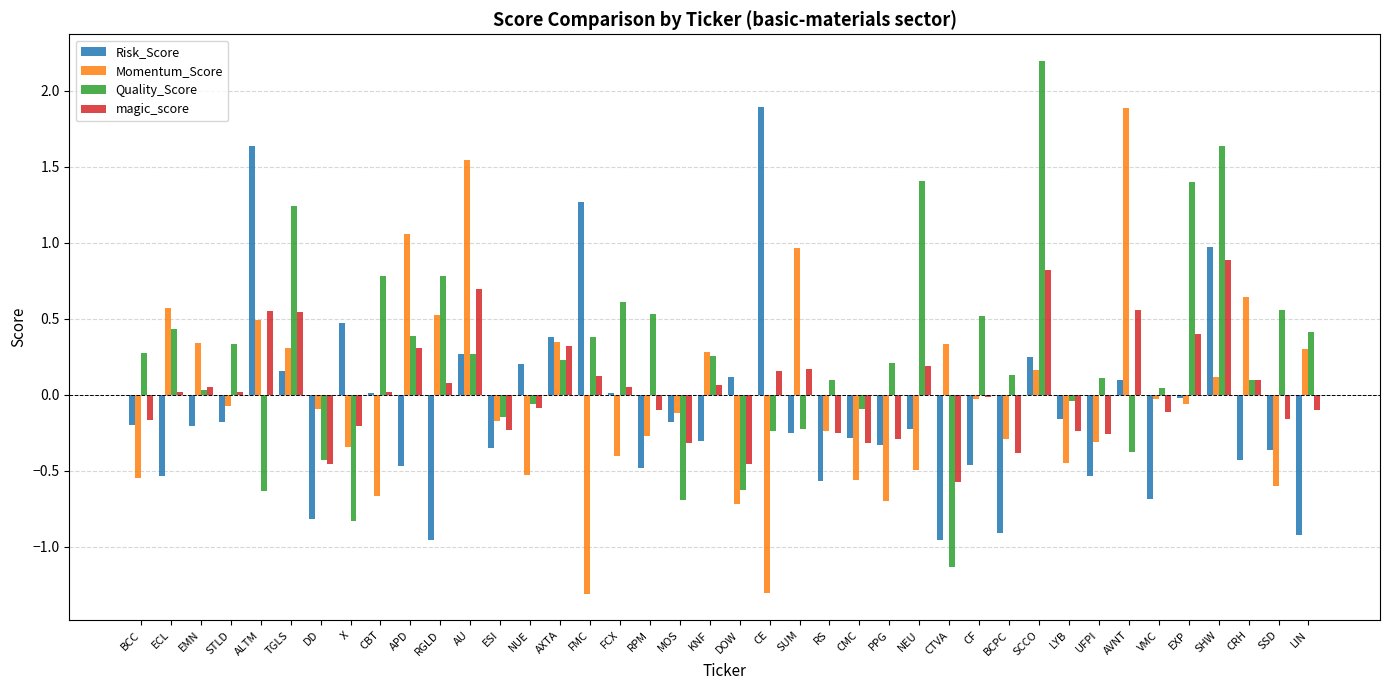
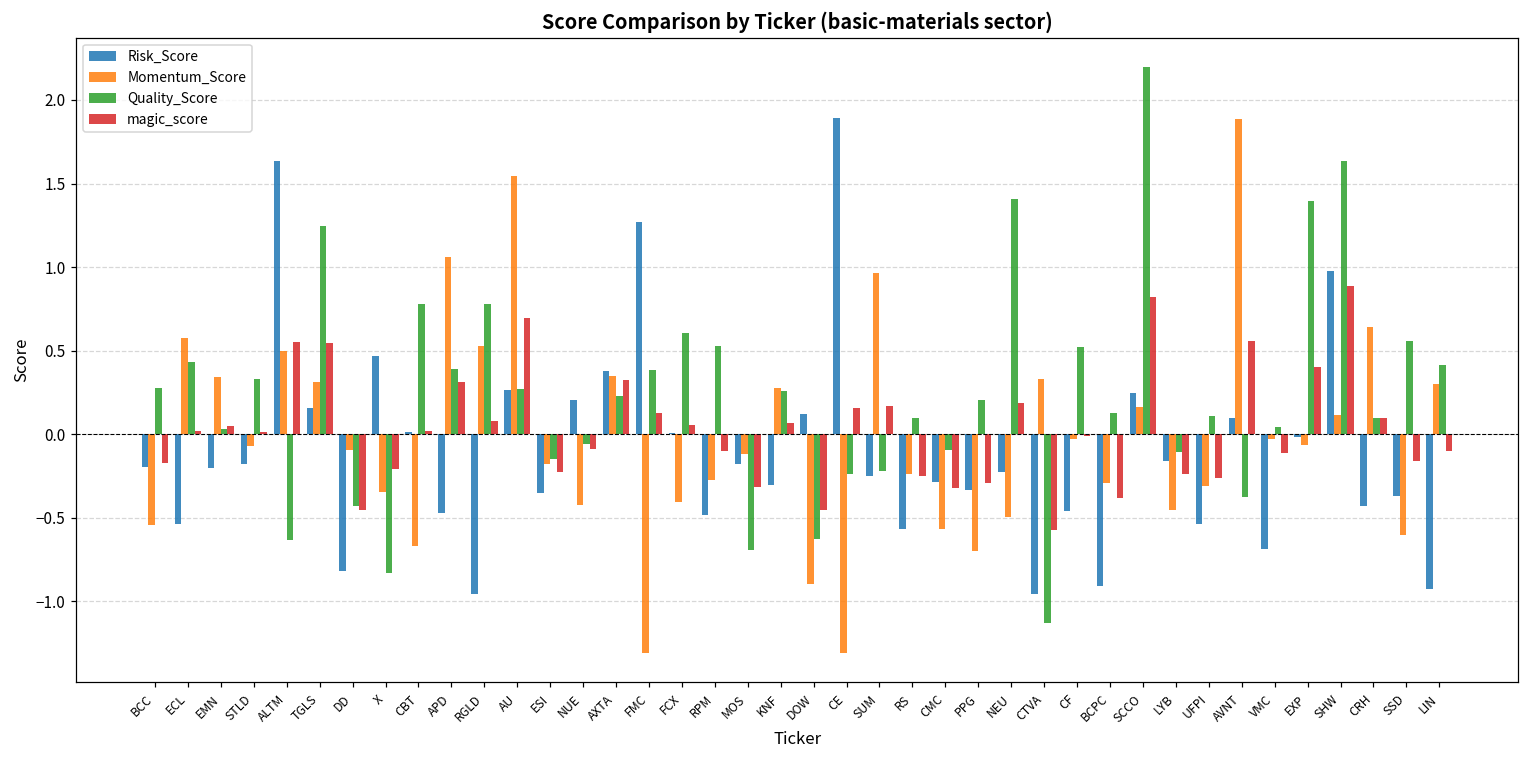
  {
    "Risk_Score": {
      "BCC": -0.20,
      "ECL": -0.54,
      "EMN": -0.20,
      "STLD": -0.18,
      "ALTM": 1.63,
      "TGLS": 0.16,
      "DD": -0.82,
      "X": 0.47,
      "APD": -0.47,
      "RGLD": -0.96,
      "AU": 0.27,
      "ESI": -0.35,
      "NUE": 0.20,
      "AXTA": 0.38,
      "FMC": 1.27,
      "RPM": -0.48,
      "MOS": -0.18,
      "KNF": -0.31,
      "DOW": 0.12,
      "CE": 1.89,
      "SUM": -0.25,
      "RS": -0.57,
      "CMC": -0.28,
      "PPG": -0.33,
      "NEU": -0.22,
      "CTVA": -0.96,
      "CF": -0.46,
      "BCPC": -0.91,
      "SCCO": 0.25,
      "LYB": -0.16,
      "UFPI": -0.53,
      "AVNT": 0.10,
      "VMC": -0.69,
      "EXP": -0.02,
      "SHW": 0.97,
      "CRH": -0.43,
      "SSD": -0.37,
      "LIN": -0.92
    },
    "Momentum_Score": {
      "BCC": -0.54,
      "ECL": 0.57,
      "EMN": 0.34,
      "STLD": -0.07,
      "ALTM": 0.50,
      "TGLS": 0.31,
      "DD": -0.10,
      "X": -0.34,
      "CBT": -0.67,
      "APD": 1.06,
      "RGLD": 0.53,
      "AU": 1.54,
      "ESI": -0.18,
-     "NUE": -0.53,
+     "NUE": -0.42,
      "AXTA": 0.35,
      "FMC": -1.31,
      "FCX": -0.40,
      "RPM": -0.27,
      "MOS": -0.12,
      "KNF": 0.28,
-     "DOW": -0.72,
+     "DOW": -0.90,
      "CE": -1.31,
      "SUM": 0.97,
      "RS": -0.24,
      "CMC": -0.56,
      "PPG": -0.70,
      "NEU": -0.49,
      "CTVA": 0.33,
      "CF": -0.03,
      "BCPC": -0.29,
      "SCCO": 0.16,
      "LYB": -0.45,
      "UFPI": -0.31,
      "AVNT": 1.89,
      "VMC": -0.03,
      "EXP": -0.06,
      "SHW": 0.12,
      "CRH": 0.64,
      "SSD": -0.60,
      "LIN": 0.30
    },
    "Quality_Score": {
      "BCC": 0.28,
      "ECL": 0.43,
      "EMN": 0.03,
      "STLD": 0.33,
      "ALTM": -0.64,
      "TGLS": 1.24,
      "DD": -0.43,
      "X": -0.83,
      "CBT": 0.78,
      "APD": 0.39,
      "RGLD": 0.78,
      "AU": 0.27,
      "ESI": -0.15,
      "NUE": -0.06,
      "AXTA": 0.23,
      "FMC": 0.38,
      "FCX": 0.61,
      "RPM": 0.53,
      "MOS": -0.70,
      "KNF": 0.26,
      "DOW": -0.63,
      "CE": -0.24,
      "SUM": -0.22,
      "RS": 0.10,
      "CMC": -0.09,
      "PPG": 0.21,
      "NEU": 1.41,
      "CTVA": -1.13,
      "CF": 0.52,
      "BCPC": 0.13,
      "SCCO": 2.20,
-     "LYB": -0.04,
+     "LYB": -0.10,
      "UFPI": 0.11,
      "AVNT": -0.38,
      "VMC": 0.05,
      "EXP": 1.40,
      "SHW": 1.63,
      "CRH": 0.10,
      "SSD": 0.56,
      "LIN": 0.41
    },
    "magic_score": {
      "BCC": -0.17,
      "ECL": 0.02,
      "EMN": 0.05,
      "ALTM": 0.55,
      "TGLS": 0.54,
      "DD": -0.45,
      "X": -0.21,
      "CBT": 0.02,
      "APD": 0.31,
      "RGLD": 0.08,
      "AU": 0.70,
      "ESI": -0.23,
      "NUE": -0.09,
      "AXTA": 0.32,
      "FMC": 0.12,
      "FCX": 0.05,
      "RPM": -0.10,
      "MOS": -0.32,
      "KNF": 0.07,
      "DOW": -0.45,
      "CE": 0.15,
      "SUM": 0.17,
      "RS": -0.25,
      "CMC": -0.32,
      "PPG": -0.29,
      "NEU": 0.19,
      "CTVA": -0.58,
      "BCPC": -0.38,
      "SCCO": 0.82,
      "LYB": -0.24,
      "UFPI": -0.26,
      "AVNT": 0.56,
      "VMC": -0.11,
      "EXP": 0.40,
      "SHW": 0.89,
      "CRH": 0.09,
      "SSD": -0.16,
      "LIN": -0.10
    }
  }
